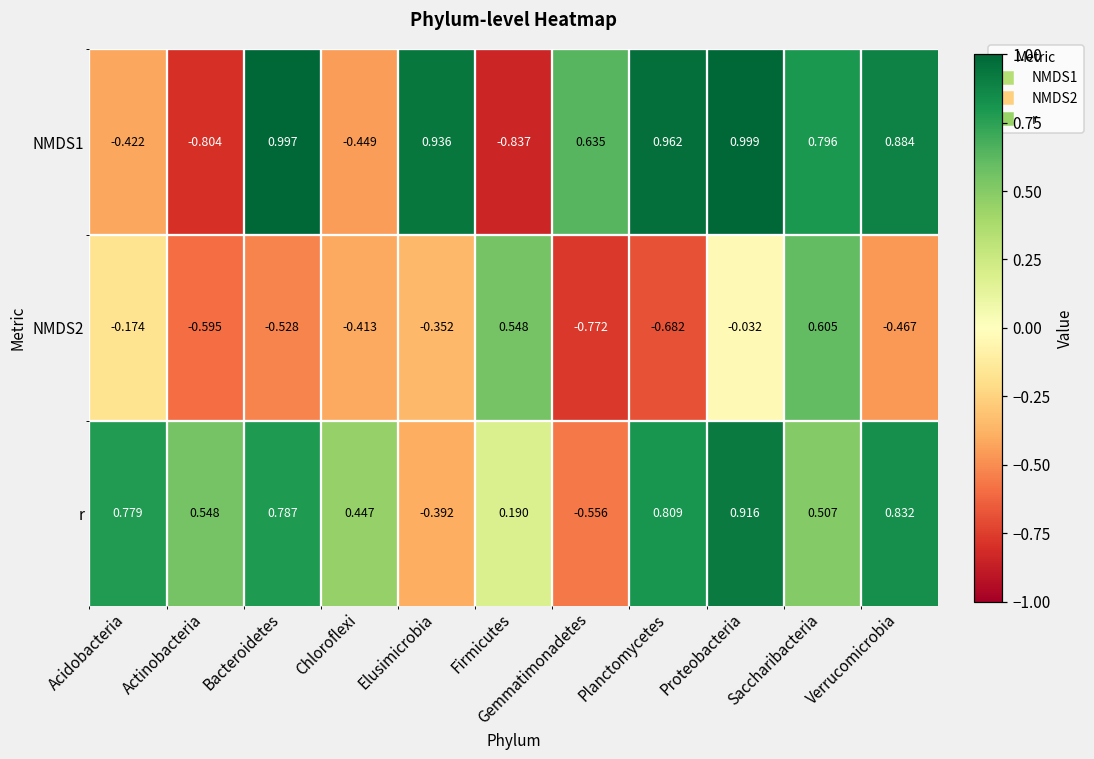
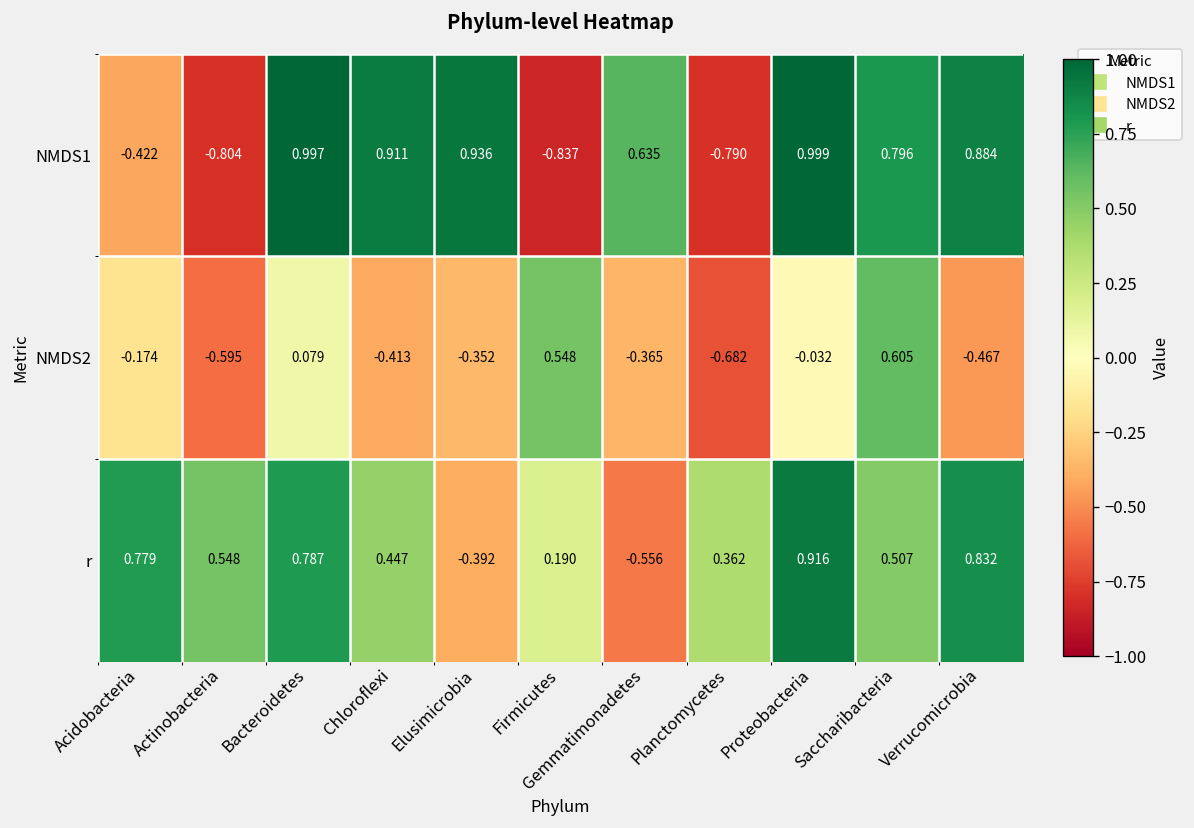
  {
    "NMDS1": {
      "Acidobacteria": -0.422,
      "Actinobacteria": -0.804,
      "Bacteroidetes": 0.997,
-     "Chloroflexi": -0.449,
+     "Chloroflexi": 0.911,
      "Elusimicrobia": 0.936,
      "Firmicutes": -0.837,
      "Gemmatimonadetes": 0.635,
-     "Planctomycetes": 0.962,
+     "Planctomycetes": -0.790,
      "Proteobacteria": 0.999,
      "Saccharibacteria": 0.796,
      "Verrucomicrobia": 0.884
    },
    "NMDS2": {
      "Acidobacteria": -0.174,
      "Actinobacteria": -0.595,
-     "Bacteroidetes": -0.528,
+     "Bacteroidetes": 0.079,
      "Chloroflexi": -0.413,
      "Elusimicrobia": -0.352,
      "Firmicutes": 0.548,
-     "Gemmatimonadetes": -0.772,
+     "Gemmatimonadetes": -0.365,
      "Planctomycetes": -0.682,
      "Proteobacteria": -0.032,
      "Saccharibacteria": 0.605,
      "Verrucomicrobia": -0.467
    },
    "r": {
      "Acidobacteria": 0.779,
      "Actinobacteria": 0.548,
      "Bacteroidetes": 0.787,
      "Chloroflexi": 0.447,
      "Elusimicrobia": -0.392,
      "Firmicutes": 0.190,
      "Gemmatimonadetes": -0.556,
-     "Planctomycetes": 0.809,
+     "Planctomycetes": 0.362,
      "Proteobacteria": 0.916,
      "Saccharibacteria": 0.507,
      "Verrucomicrobia": 0.832
    }
  }
